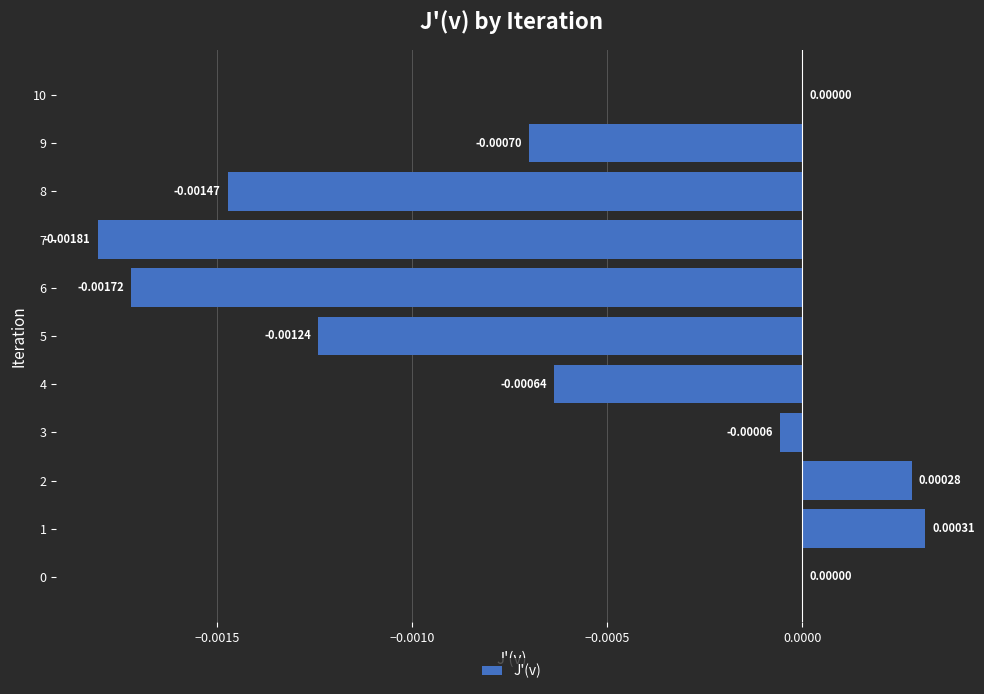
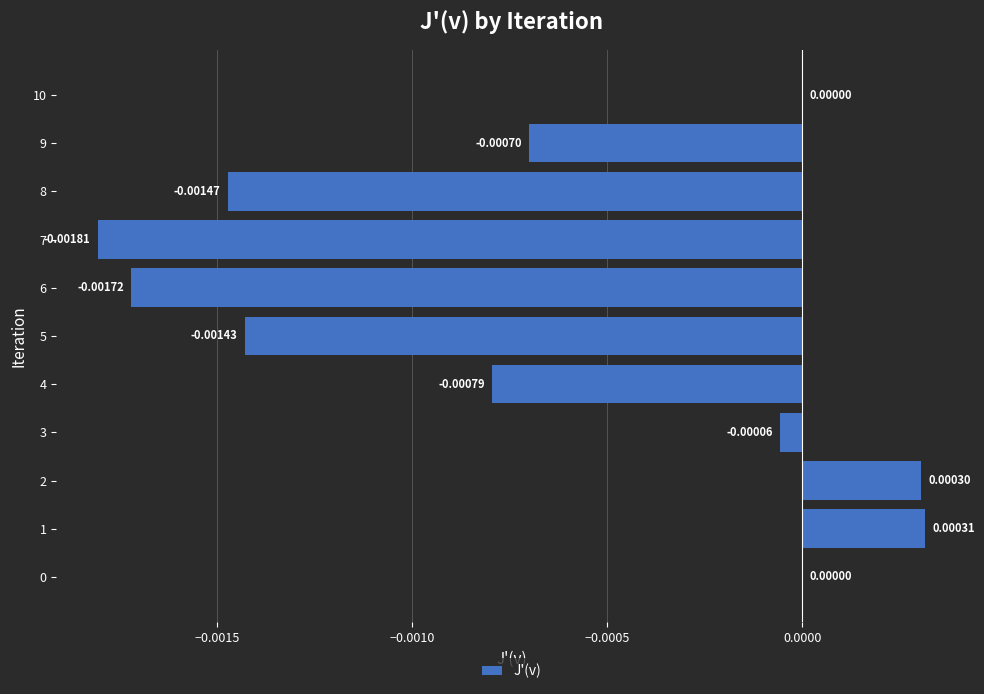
  {
    "10": 0.00000,
    "9": -0.00070,
    "8": -0.00147,
    "7": -0.00181,
    "6": -0.00172,
-   "5": -0.00124,
-   "4": -0.00064,
+   "5": -0.00143,
+   "4": -0.00079,
    "3": -0.00006,
-   "2": 0.00028,
+   "2": 0.00030,
    "1": 0.00031,
    "0": 0.00000
  }
